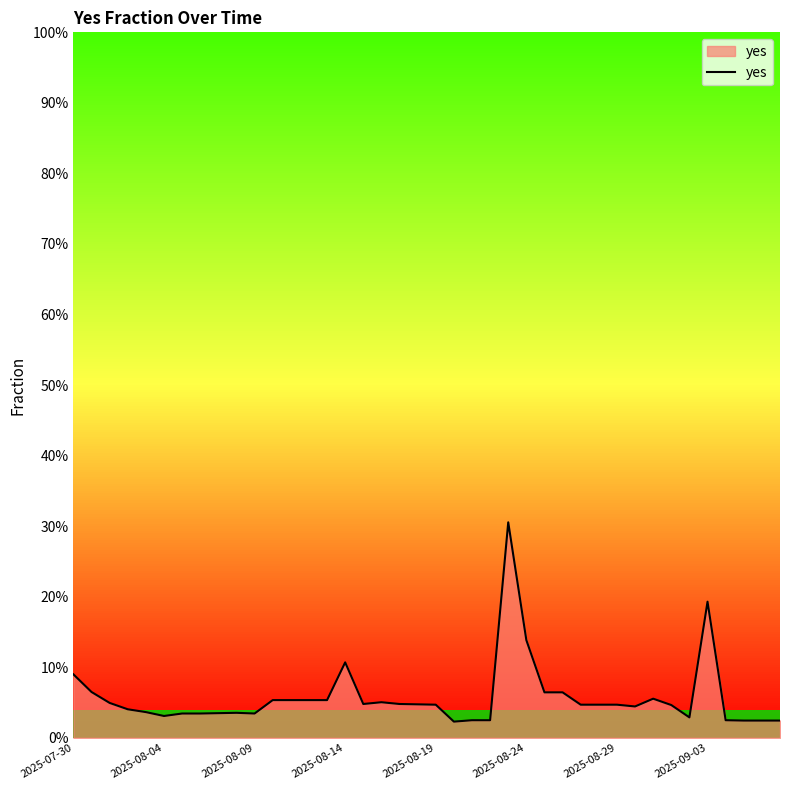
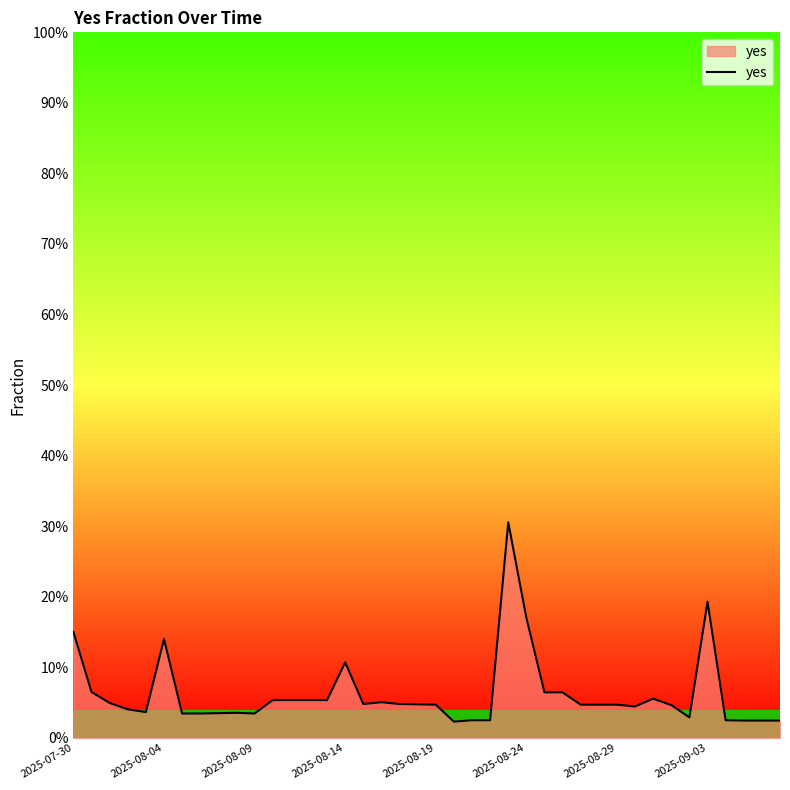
  {
-   "2025-07-30": "9%",
-   "2025-08-04": "3%",
+   "2025-07-30": "15%",
+   "2025-08-04": "14%",
    "2025-08-09": "3%",
    "2025-08-14": "11%",
    "2025-08-19": "5%",
-   "2025-08-24": "14%",
+   "2025-08-24": "17%",
    "2025-08-29": "5%",
    "2025-09-03": "19%"
  }
